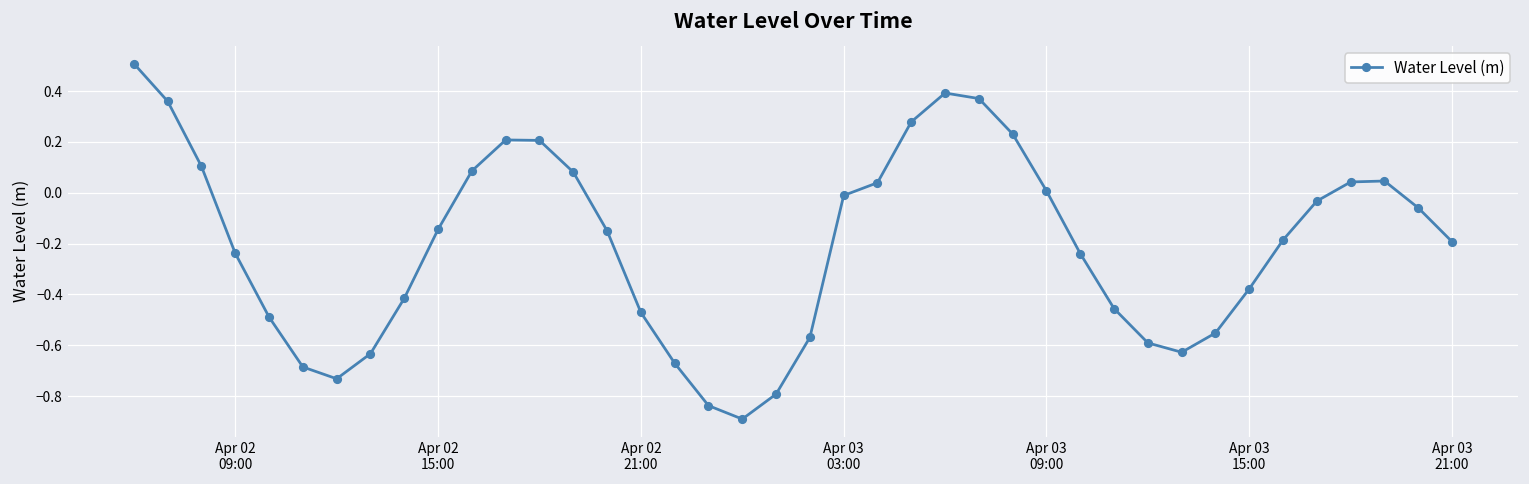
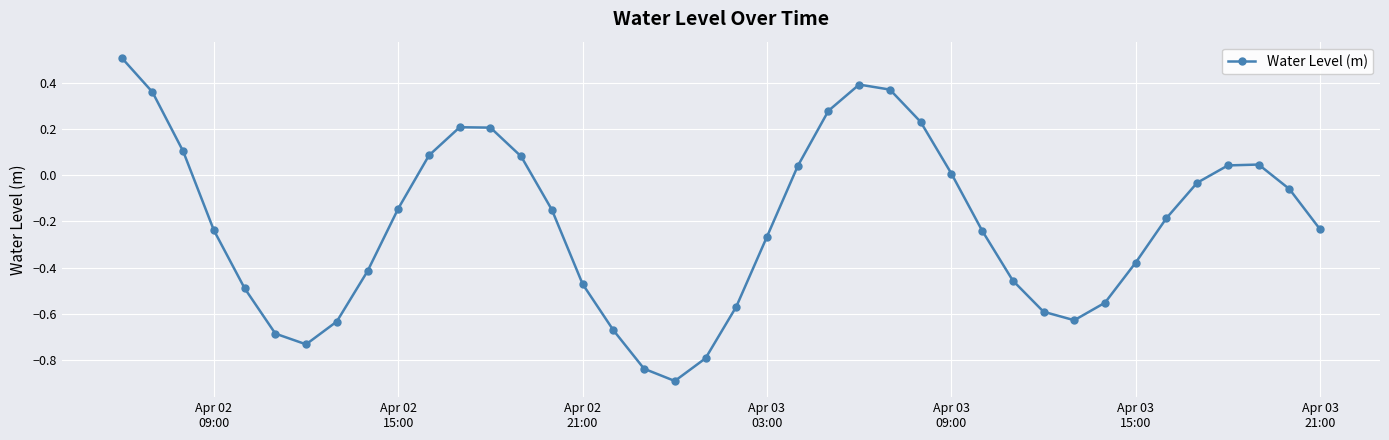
  {
    "Apr 02 09:00": -0.24,
    "Apr 02 15:00": -0.14,
    "Apr 02 21:00": -0.47,
-   "Apr 03 03:00": -0.01,
+   "Apr 03 03:00": -0.27,
    "Apr 03 09:00": 0.01,
    "Apr 03 15:00": -0.38,
-   "Apr 03 21:00": -0.19
+   "Apr 03 21:00": -0.23
  }
